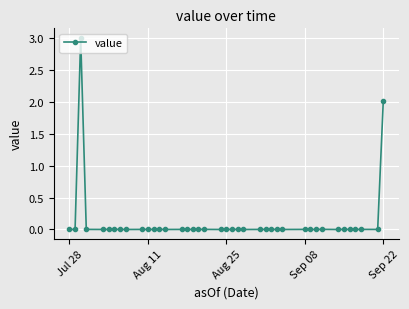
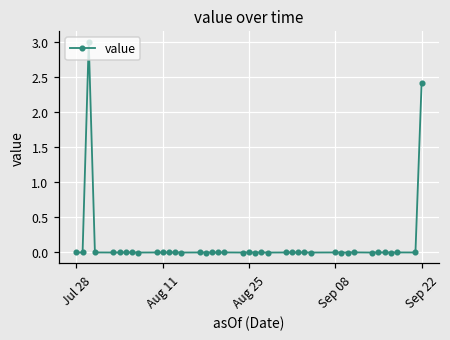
  {
    "Jul 28": 0.0,
    "Aug 11": 0.0,
    "Aug 25": 0.0,
    "Sep 08": 0.0,
-   "Sep 22": 2.0
+   "Sep 22": 2.4
  }
